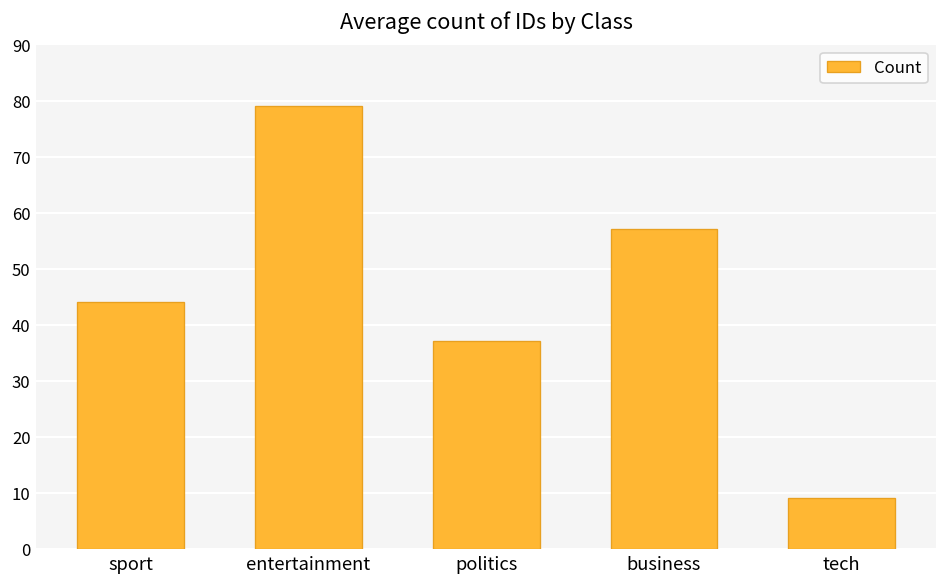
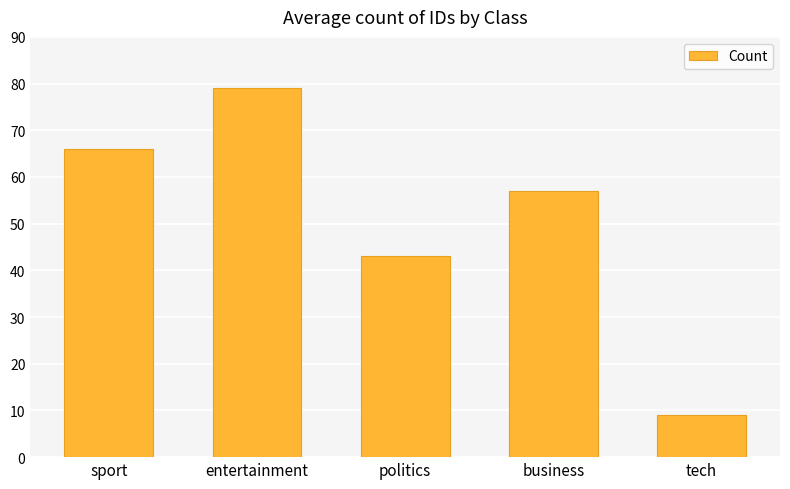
  {
-   "sport": 44,
+   "sport": 66,
    "entertainment": 79,
-   "politics": 37,
+   "politics": 43,
    "business": 57,
    "tech": 9
  }
